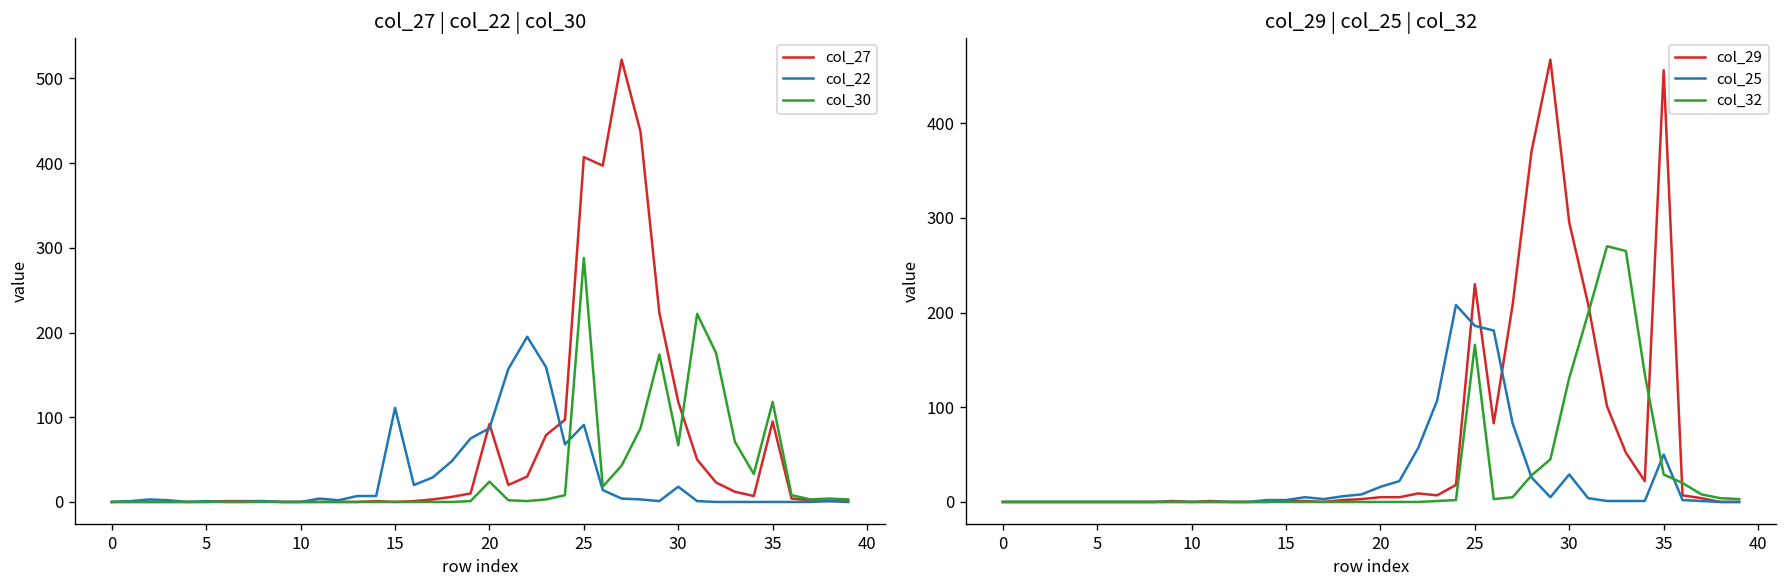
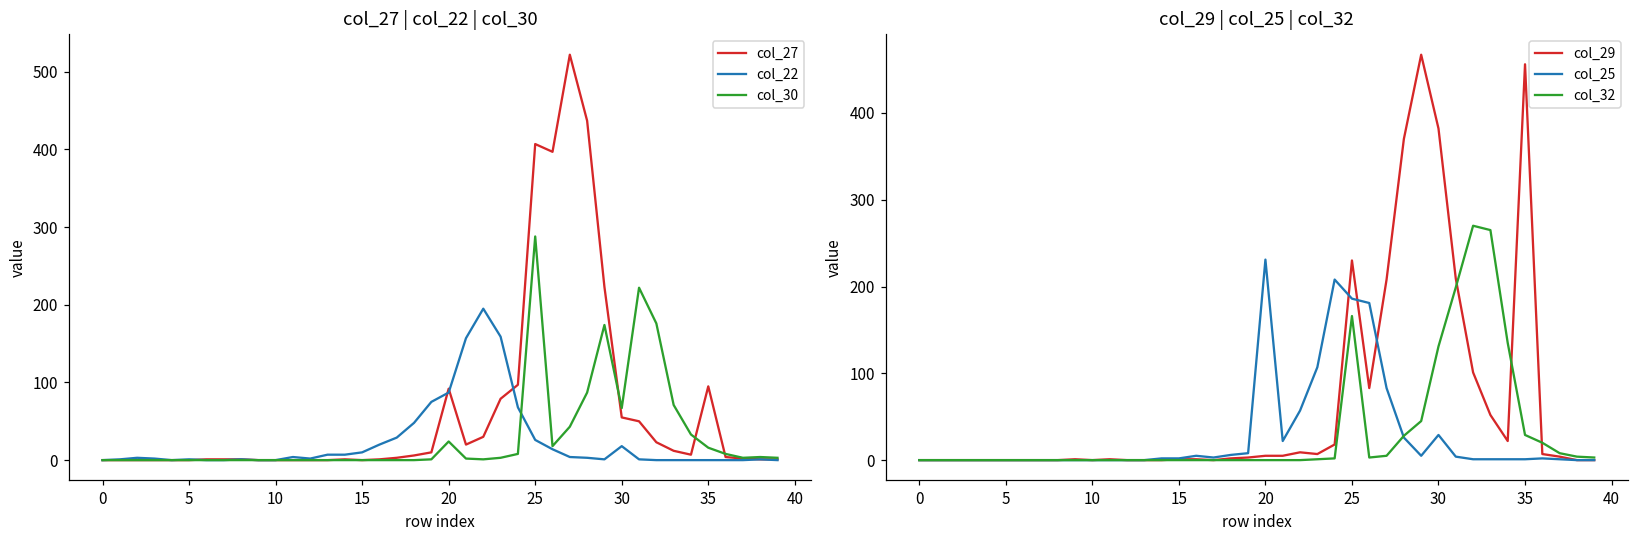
  {
    "col_27 | col_22 | col_30": {
      "col_27": {
        "20": 90,
        "25": 410,
-       "30": 120,
+       "30": 60,
        "35": 100
      },
      "col_22": {
-       "15": 110,
+       "15": 10,
        "20": 90,
-       "25": 90,
+       "25": 30,
        "30": 20,
        "35": 0
      },
      "col_30": {
        "20": 20,
        "25": 290,
        "30": 70,
-       "35": 120
+       "35": 20
      }
    },
    "col_29 | col_25 | col_32": {
      "col_29": {
        "20": 10,
        "25": 230,
-       "30": 300,
+       "30": 380,
        "35": 460
      },
      "col_25": {
-       "20": 20,
+       "20": 230,
        "25": 190,
        "30": 30,
-       "35": 50
+       "35": 0
      },
      "col_32": {
        "20": 0,
        "25": 170,
        "30": 130,
        "35": 30
      }
    }
  }
